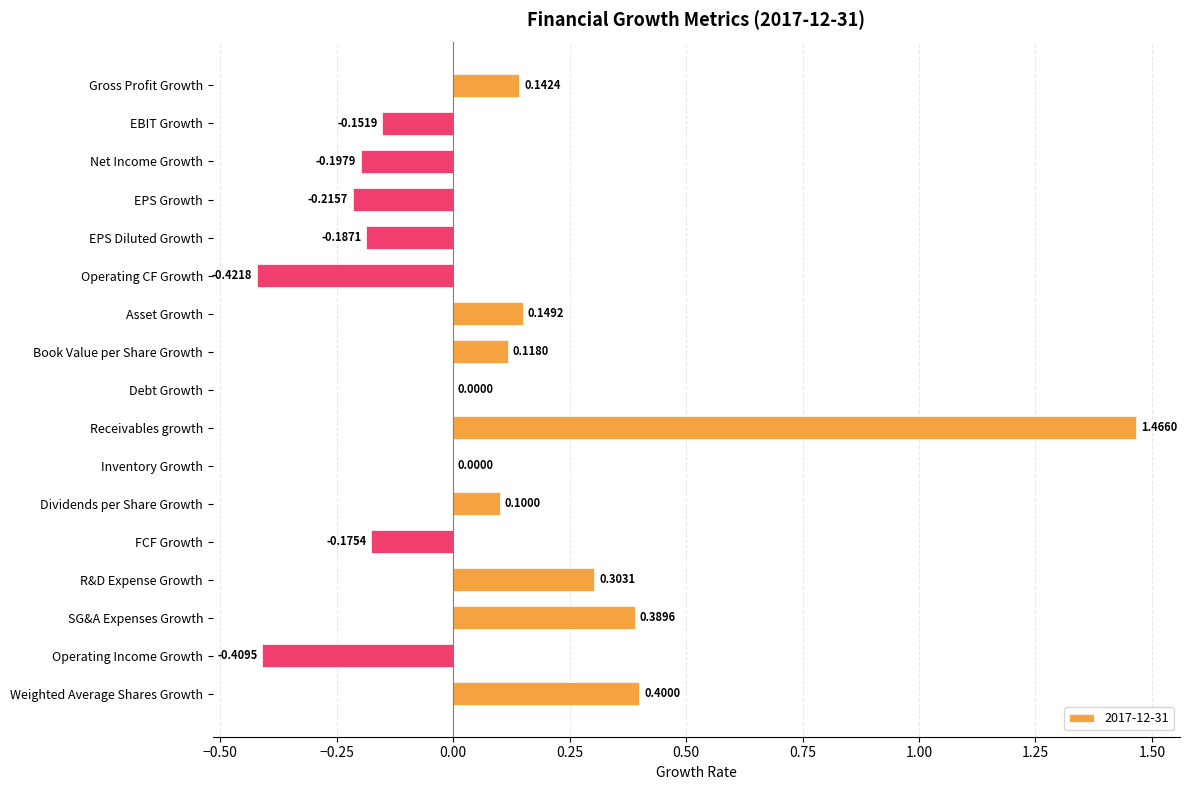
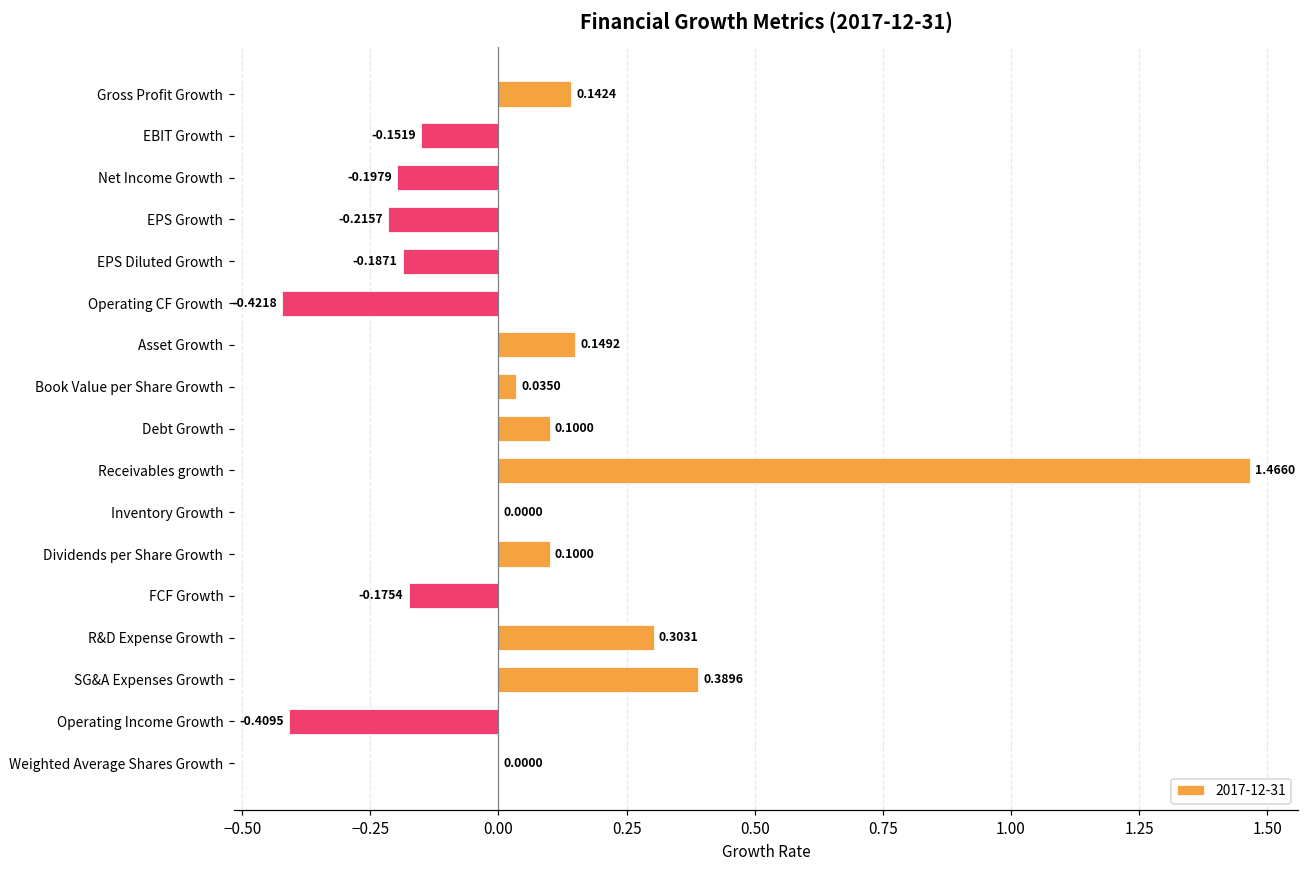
  {
    "Gross Profit Growth": 0.1424,
    "EBIT Growth": -0.1519,
    "Net Income Growth": -0.1979,
    "EPS Growth": -0.2157,
    "EPS Diluted Growth": -0.1871,
    "Operating CF Growth": -0.4218,
    "Asset Growth": 0.1492,
-   "Book Value per Share Growth": 0.1180,
-   "Debt Growth": 0.0000,
+   "Book Value per Share Growth": 0.0350,
+   "Debt Growth": 0.1000,
    "Receivables growth": 1.4660,
    "Inventory Growth": 0.0000,
    "Dividends per Share Growth": 0.1000,
    "FCF Growth": -0.1754,
    "R&D Expense Growth": 0.3031,
    "SG&A Expenses Growth": 0.3896,
    "Operating Income Growth": -0.4095,
-   "Weighted Average Shares Growth": 0.4000
+   "Weighted Average Shares Growth": 0.0000
  }
